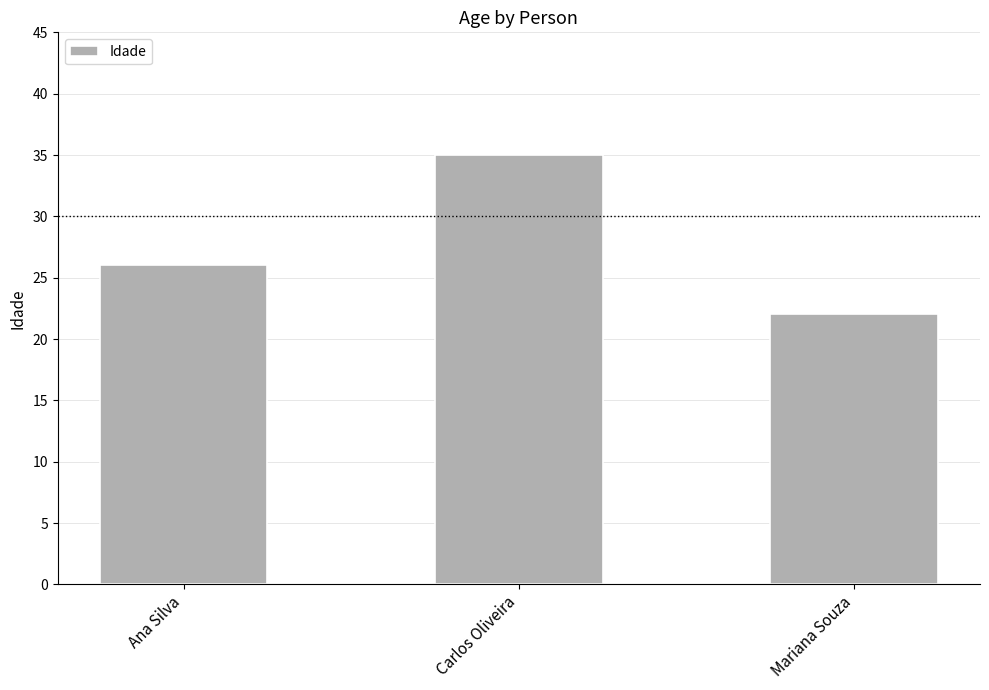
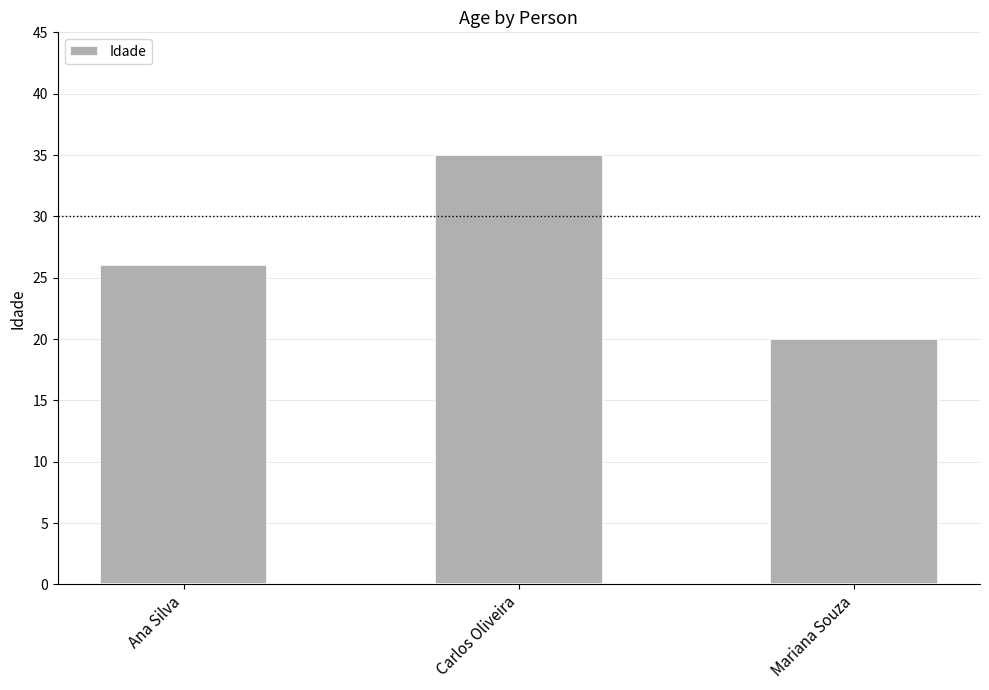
  {
    "Ana Silva": 26,
    "Carlos Oliveira": 35,
-   "Mariana Souza": 22
+   "Mariana Souza": 20
  }
